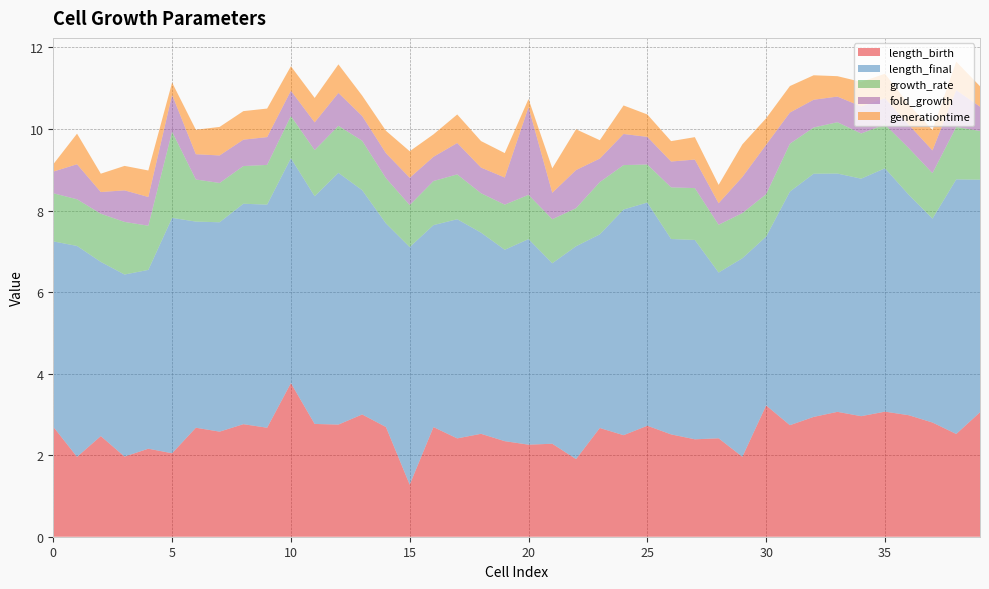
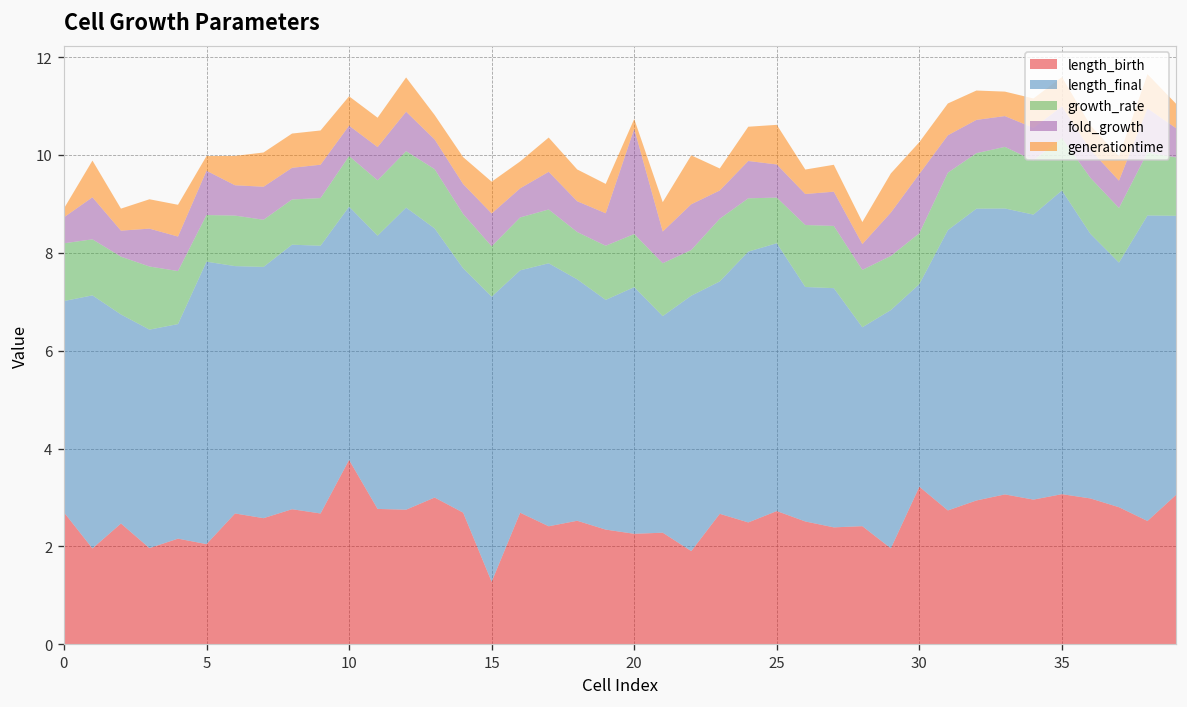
  {
    "length_birth": {
      "0": 2.7,
      "5": 2.0,
      "10": 3.8,
      "15": 1.3,
      "20": 2.3,
      "25": 2.7,
      "30": 3.2,
      "35": 3.1
    },
    "length_final": {
-     "0": 4.5,
+     "0": 4.3,
      "5": 5.8,
-     "10": 5.5,
+     "10": 5.2,
      "15": 5.8,
      "20": 5.0,
      "25": 5.5,
      "30": 4.1,
-     "35": 6.0
+     "35": 6.2
    },
    "growth_rate": {
      "0": 1.2,
-     "5": 2.1,
+     "5": 1.0,
      "10": 1.0,
      "15": 1.0,
      "20": 1.1,
      "25": 0.9,
      "30": 1.0
    },
    "fold_growth": {
      "0": 0.5,
      "5": 0.9,
      "10": 0.6,
      "15": 0.7,
      "20": 2.2,
      "25": 0.7,
      "30": 1.2
    },
    "generationtime": {
      "0": 0.2,
      "5": 0.3,
      "10": 0.6,
      "15": 0.7,
      "20": 0.2,
-     "25": 0.6,
+     "25": 0.8,
      "30": 0.7
    }
  }
